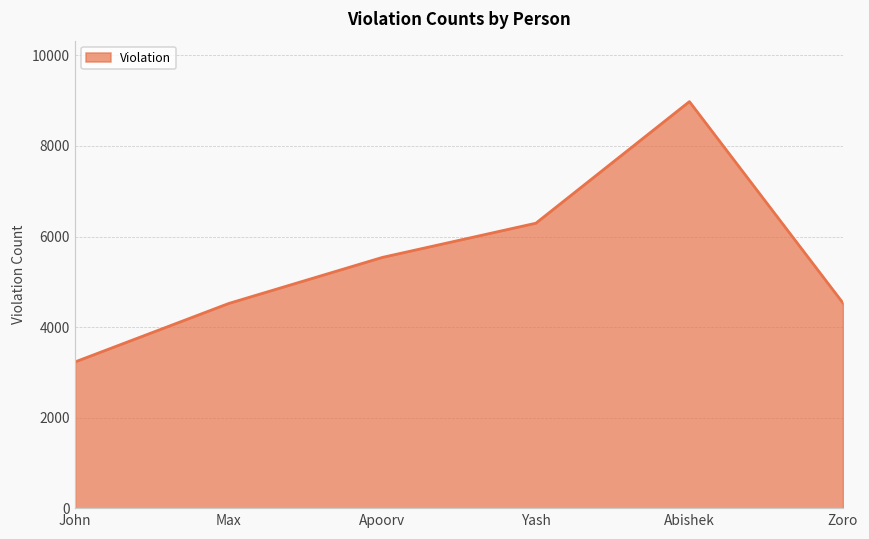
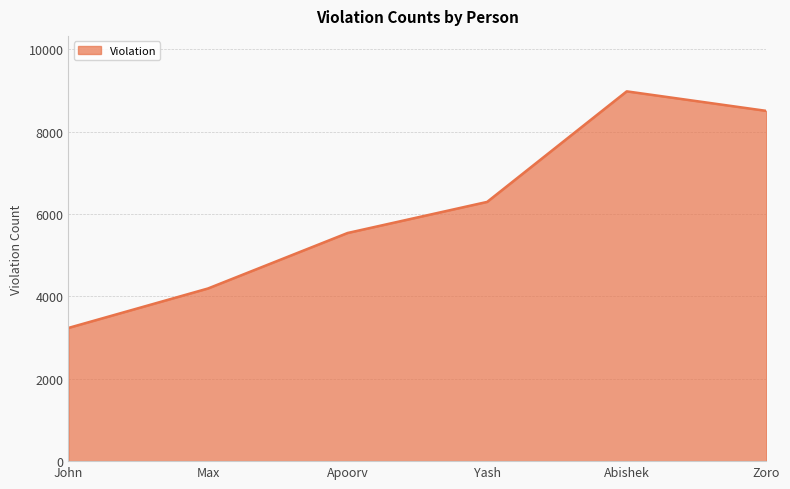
  {
    "John": 3200,
-   "Max": 4500,
+   "Max": 4200,
    "Apoorv": 5500,
    "Yash": 6300,
    "Abishek": 9000,
-   "Zoro": 4500
+   "Zoro": 8500
  }
